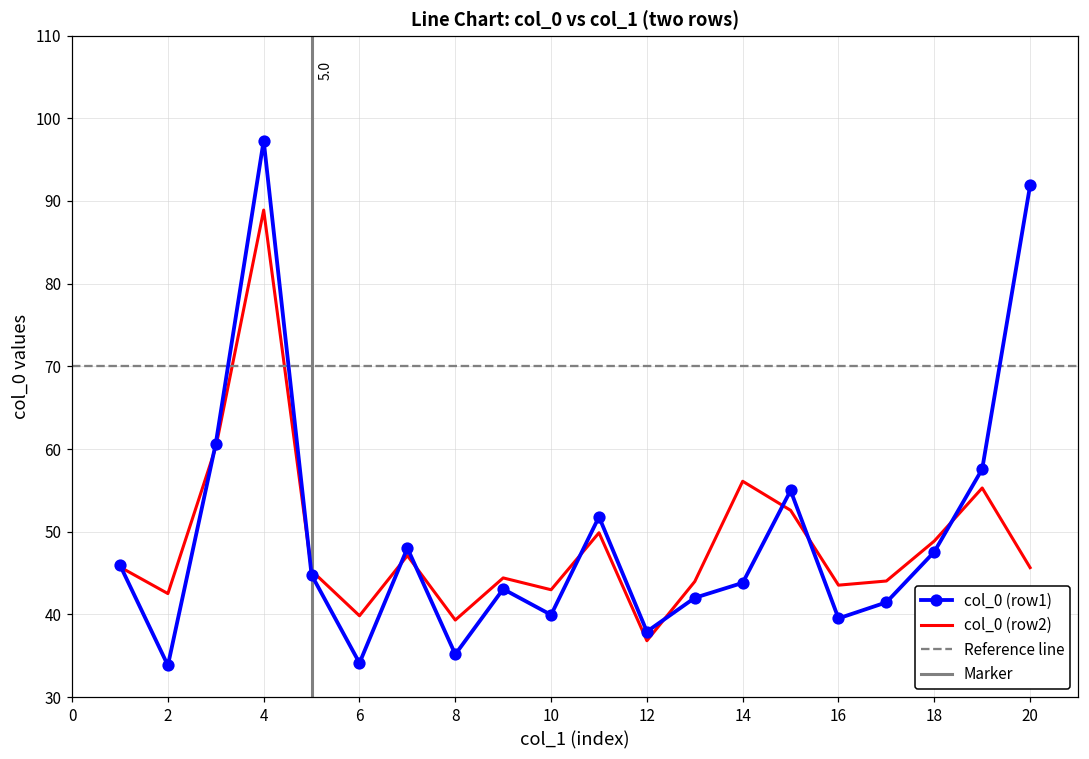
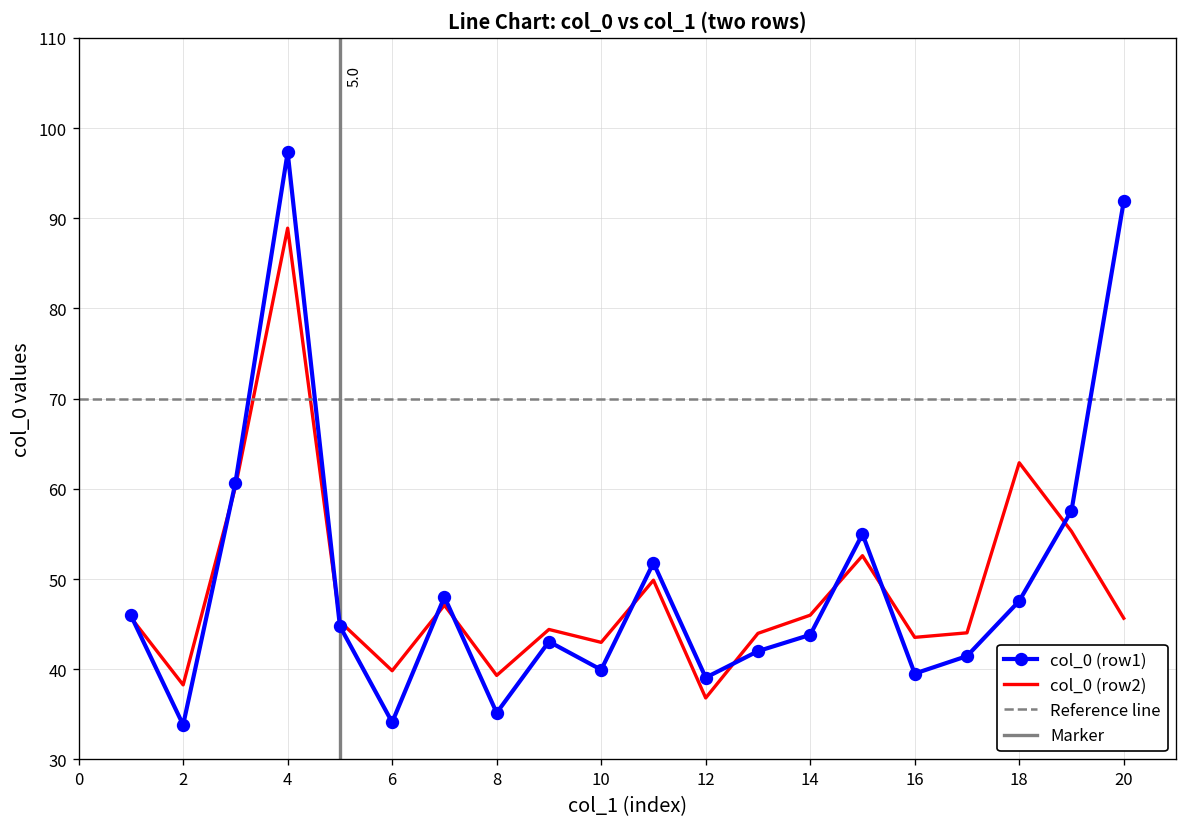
  {
    "col_0 (row1)": {
      "2": 34,
      "4": 97,
      "6": 34,
      "8": 35,
      "10": 40,
-     "12": 38,
+     "12": 39,
      "14": 44,
      "16": 40,
      "18": 48,
      "20": 92
    },
    "col_0 (row2)": {
-     "2": 43,
+     "2": 38,
      "4": 89,
      "6": 40,
      "8": 39,
      "10": 43,
      "12": 37,
-     "14": 56,
+     "14": 46,
      "16": 44,
-     "18": 49,
+     "18": 63,
      "20": 46
    }
  }
